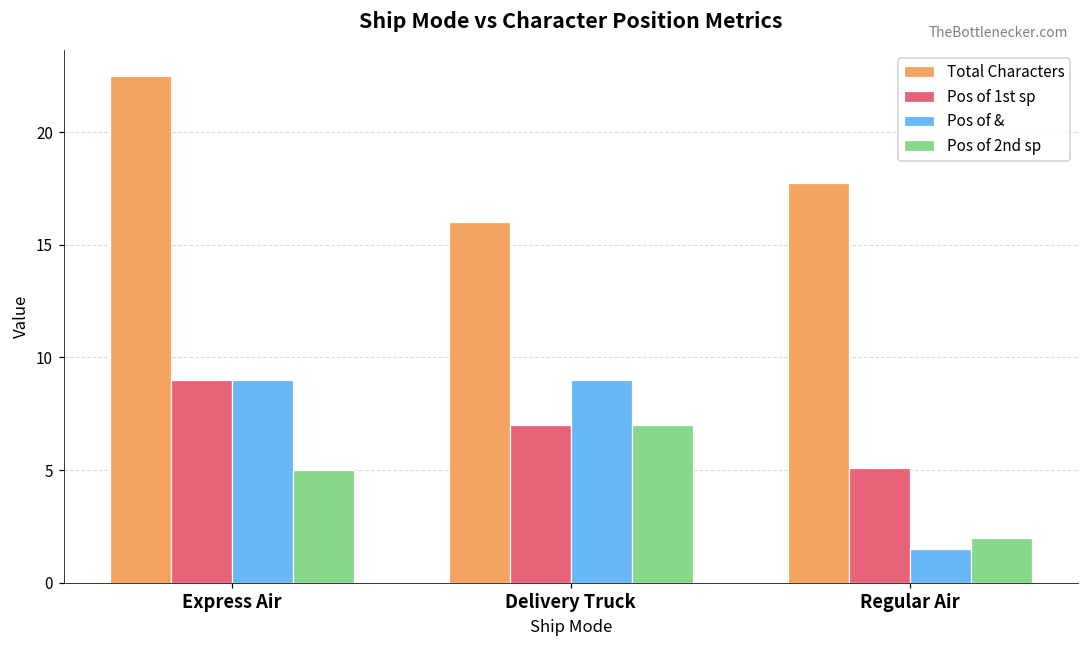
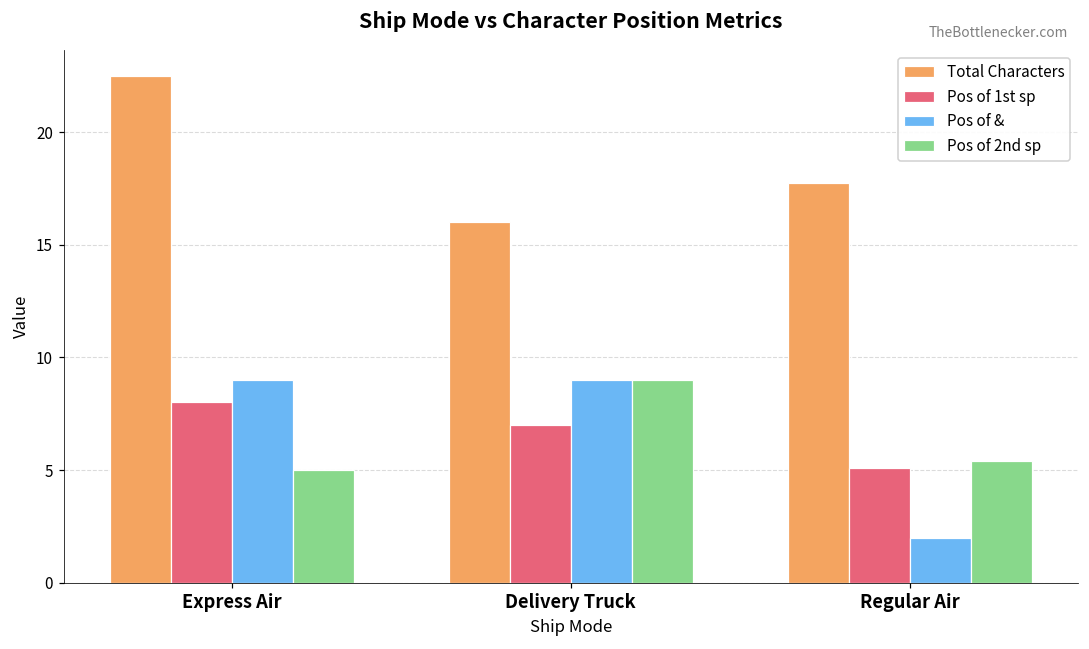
  {
    "Total Characters": {
      "Express Air": 22.5,
      "Delivery Truck": 16.0,
      "Regular Air": 17.7
    },
    "Pos of 1st sp": {
-     "Express Air": 9,
+     "Express Air": 8,
      "Delivery Truck": 7,
      "Regular Air": 5
    },
    "Pos of &": {
      "Express Air": 9.0,
      "Delivery Truck": 9.0,
-     "Regular Air": 1.5
+     "Regular Air": 2.0
    },
    "Pos of 2nd sp": {
      "Express Air": 5.0,
-     "Delivery Truck": 7,
-     "Regular Air": 2.0
+     "Delivery Truck": 9,
+     "Regular Air": 5.4
    }
  }
